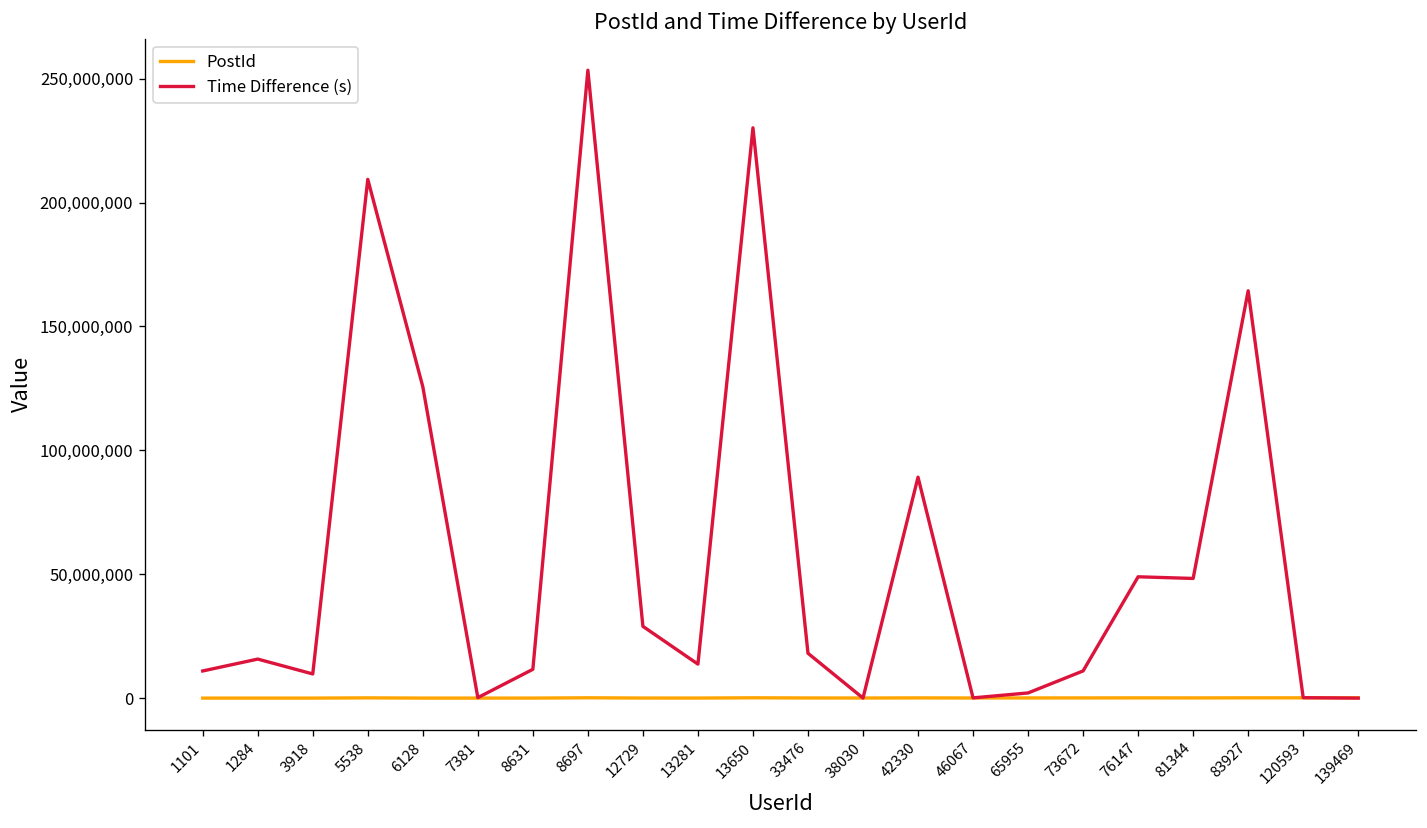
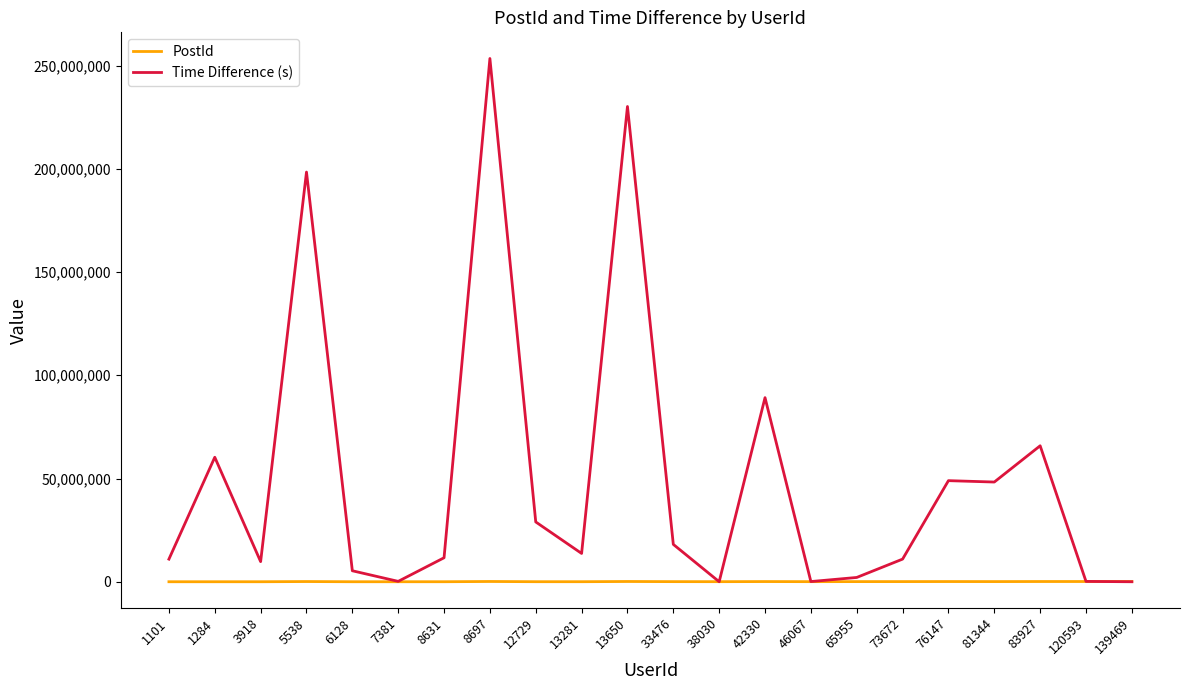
  {
    "PostId": {
      "1101": "0",
      "1284": "0",
      "3918": "0",
      "5538": "0",
      "6128": "0",
      "8631": "0",
      "8697": "0",
      "12729": "0",
      "13281": "0",
      "13650": "0",
      "33476": "0",
      "42330": "0",
      "65955": "0",
      "73672": "0",
      "76147": "0",
      "81344": "0",
      "83927": "0"
    },
    "Time Difference (s)": {
      "1101": "11,000,000",
-     "1284": "16,000,000",
+     "1284": "60,000,000",
      "3918": "10,000,000",
-     "5538": "209,000,000",
-     "6128": "126,000,000",
+     "5538": "198,000,000",
+     "6128": "5,000,000",
      "8631": "12,000,000",
      "8697": "253,000,000",
      "12729": "29,000,000",
      "13281": "14,000,000",
      "13650": "230,000,000",
      "33476": "18,000,000",
      "42330": "89,000,000",
      "65955": "2,000,000",
      "73672": "11,000,000",
      "76147": "49,000,000",
      "81344": "48,000,000",
-     "83927": "164,000,000"
+     "83927": "66,000,000"
    }
  }
